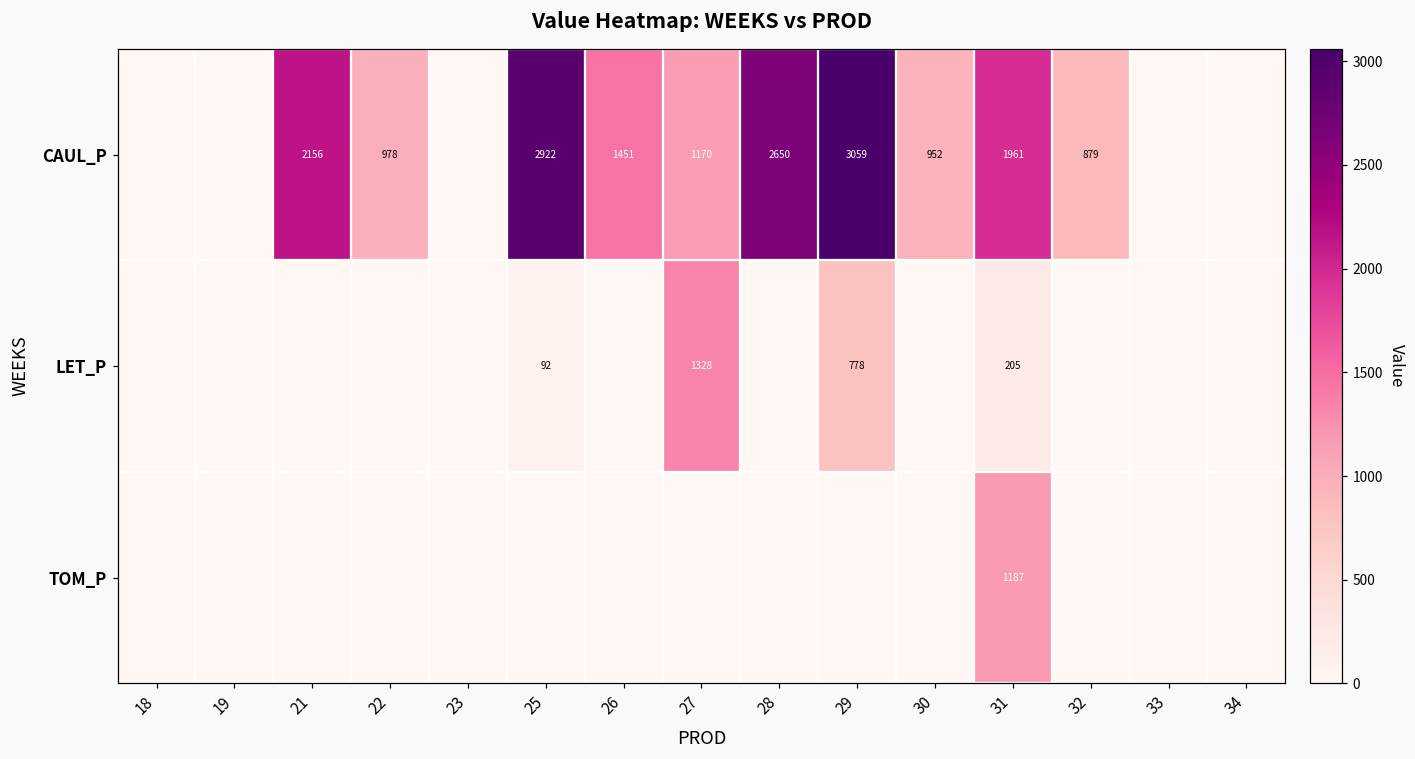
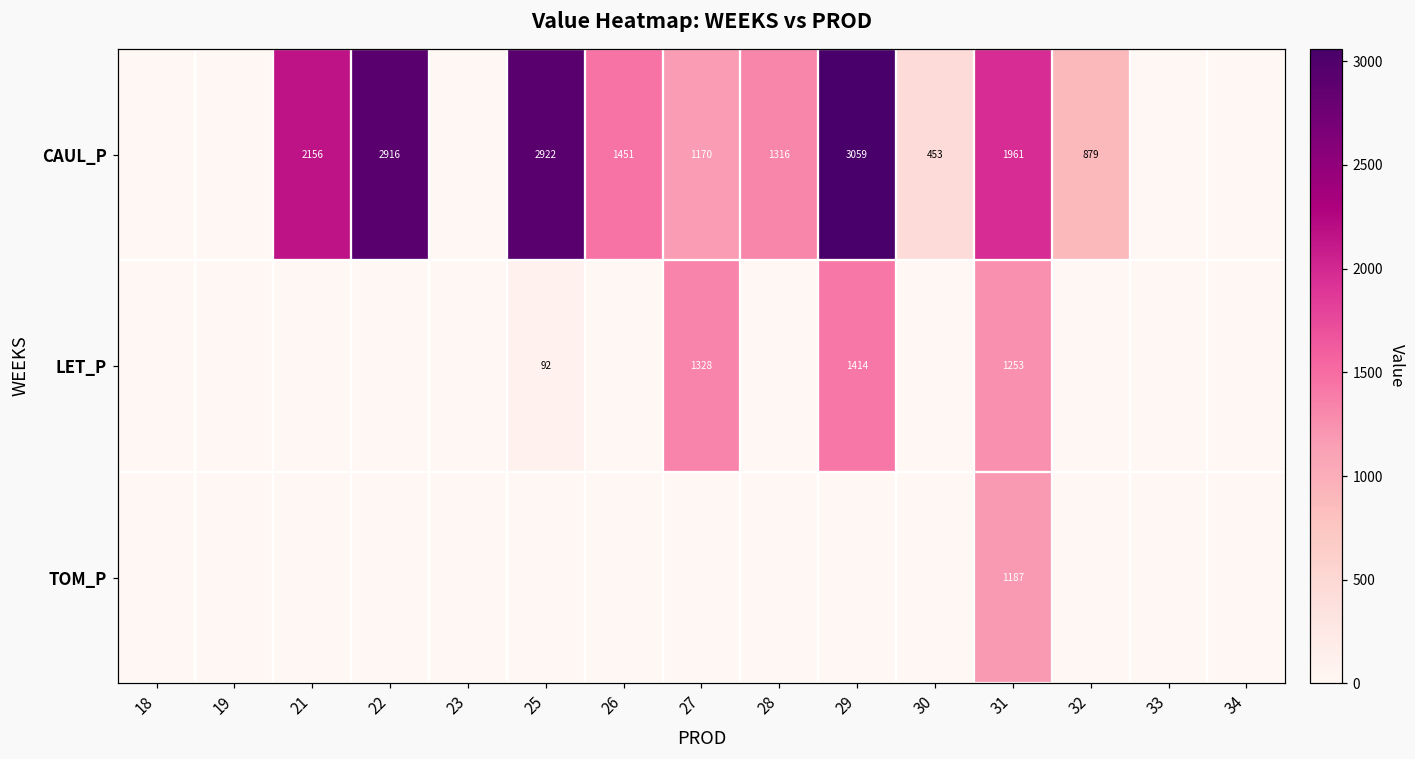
  {
    "CAUL_P": {
      "21": 2156,
-     "22": 978,
+     "22": 2916,
      "25": 2922,
      "26": 1451,
      "27": 1170,
-     "28": 2650,
+     "28": 1316,
      "29": 3059,
-     "30": 952,
+     "30": 453,
      "31": 1961,
      "32": 879
    },
    "LET_P": {
      "25": 92,
      "27": 1328,
-     "29": 778,
-     "31": 205
+     "29": 1414,
+     "31": 1253
    },
    "TOM_P": {
      "31": 1187
    }
  }
